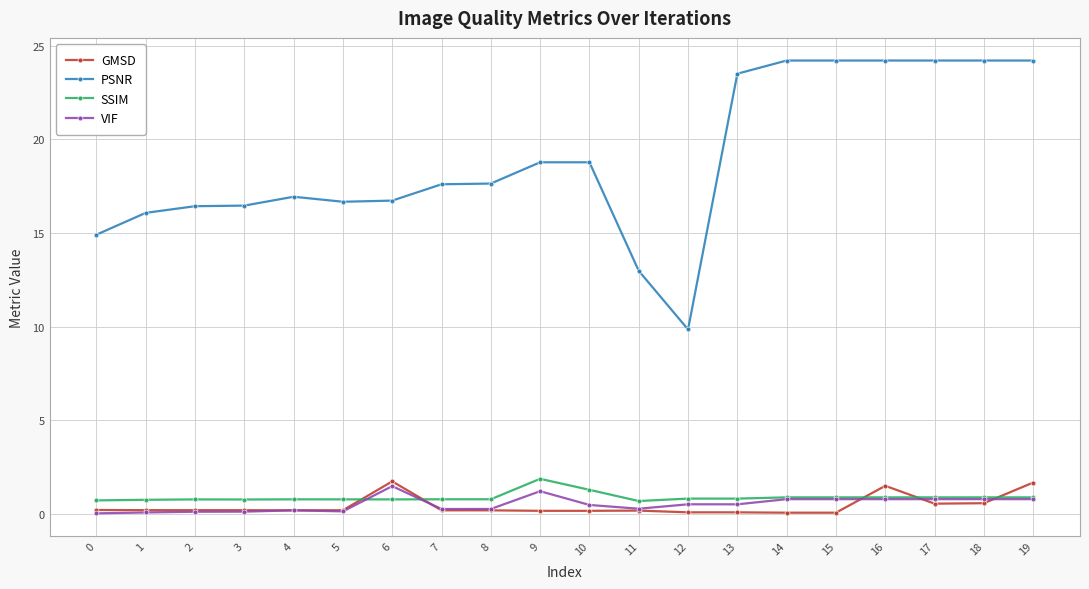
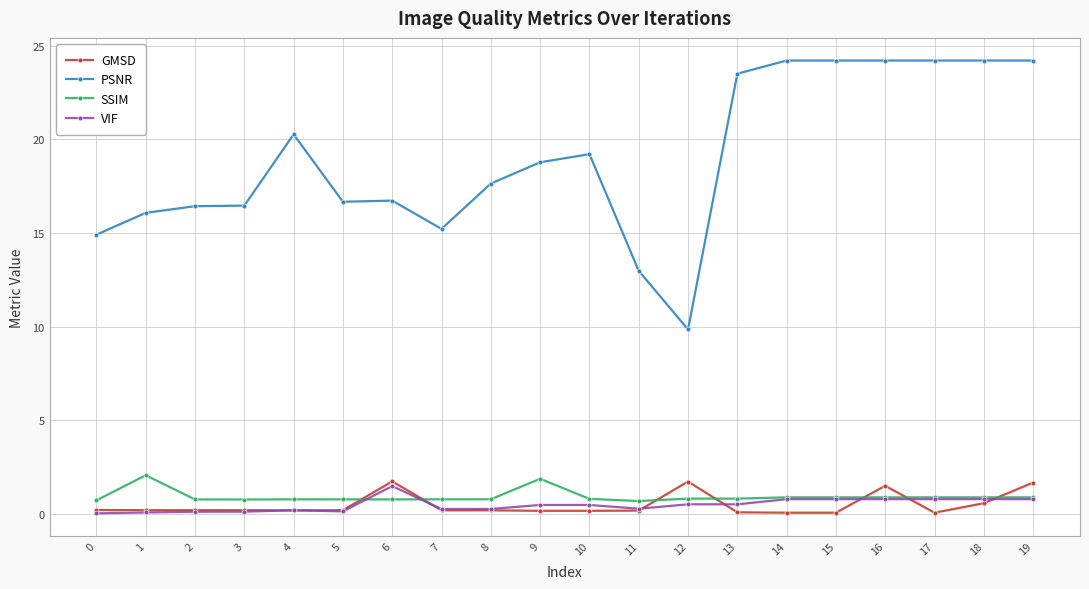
  {
    "GMSD": {
      "0": 0.2,
      "6": 1.7,
      "9": 0.2,
      "10": 0.2,
-     "12": 0.1,
+     "12": 1.7,
      "13": 0.1,
      "14": 0.1,
      "15": 0.1,
      "16": 1.5,
-     "17": 0.6,
+     "17": 0.1,
      "18": 0.6,
      "19": 1.7
    },
    "PSNR": {
      "0": 14.9,
      "1": 16.1,
      "2": 16.4,
      "3": 16.5,
-     "4": 16.9,
+     "4": 20.3,
      "5": 16.7,
      "6": 16.7,
-     "7": 17.6,
+     "7": 15.2,
      "8": 17.6,
      "9": 18.8,
-     "10": 18.8,
+     "10": 19.2,
      "11": 13.0,
      "12": 9.9,
      "13": 23.5,
      "14": 24.2,
      "15": 24.2,
      "16": 24.2,
      "17": 24.2,
      "18": 24.2,
      "19": 24.2
    },
    "SSIM": {
      "0": 0.7,
-     "1": 0.8,
+     "1": 2.1,
      "2": 0.8,
      "3": 0.8,
      "4": 0.8,
      "5": 0.8,
      "6": 0.8,
      "7": 0.8,
      "8": 0.8,
      "9": 1.9,
-     "10": 1.3,
+     "10": 0.8,
      "11": 0.7,
      "12": 0.8,
      "13": 0.8
    },
    "VIF": {
      "0": 0.0,
      "6": 1.5,
-     "9": 1.2,
+     "9": 0.5,
      "10": 0.5,
      "12": 0.5,
      "13": 0.5
    }
  }
